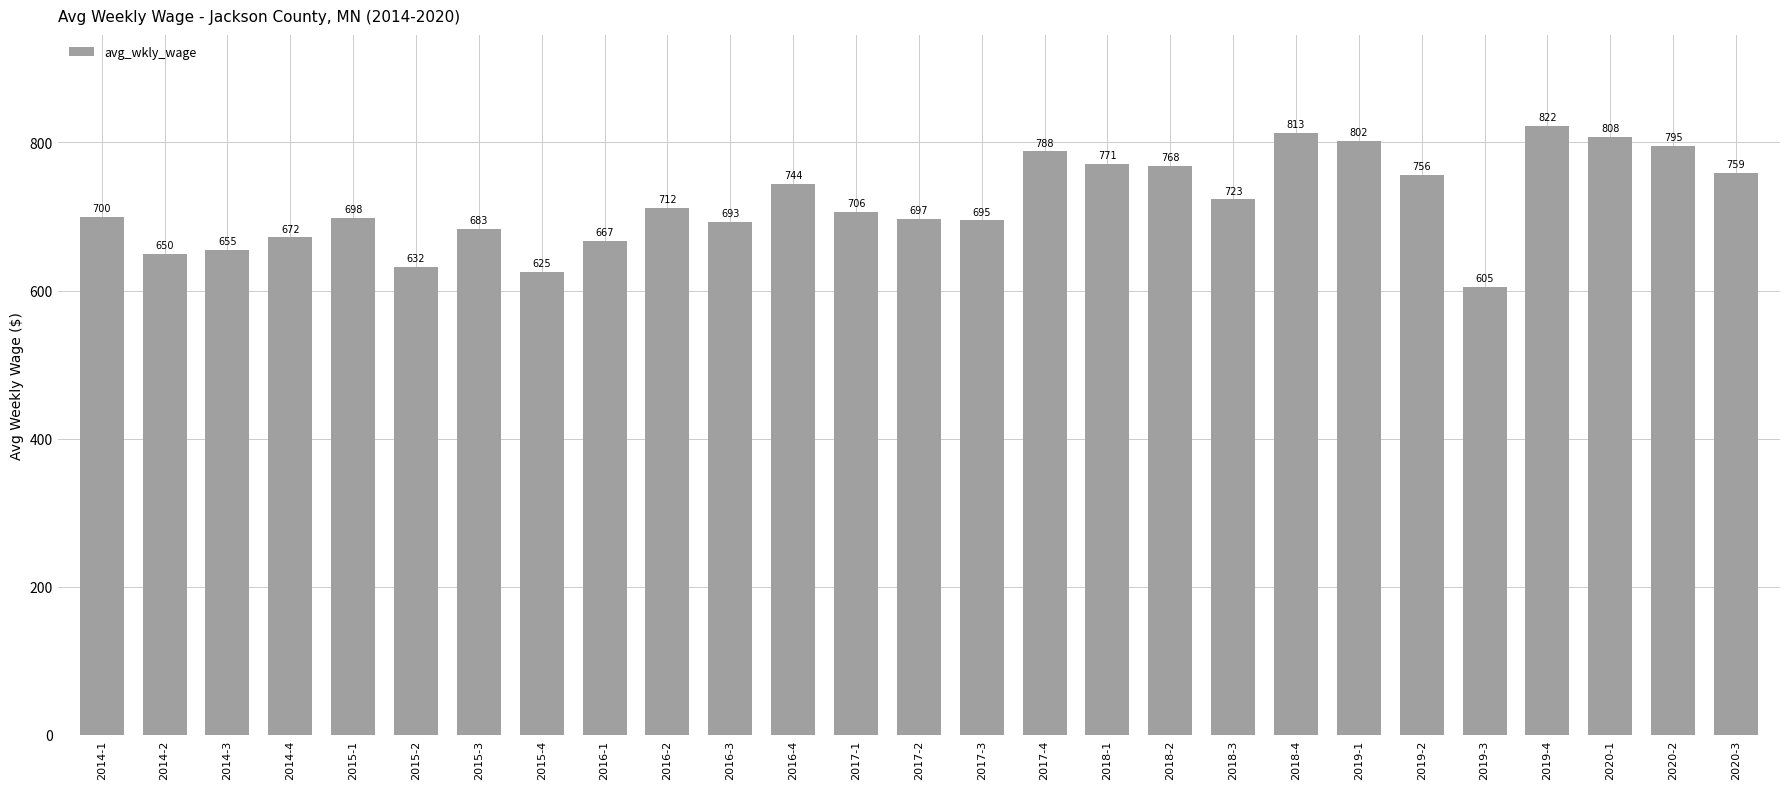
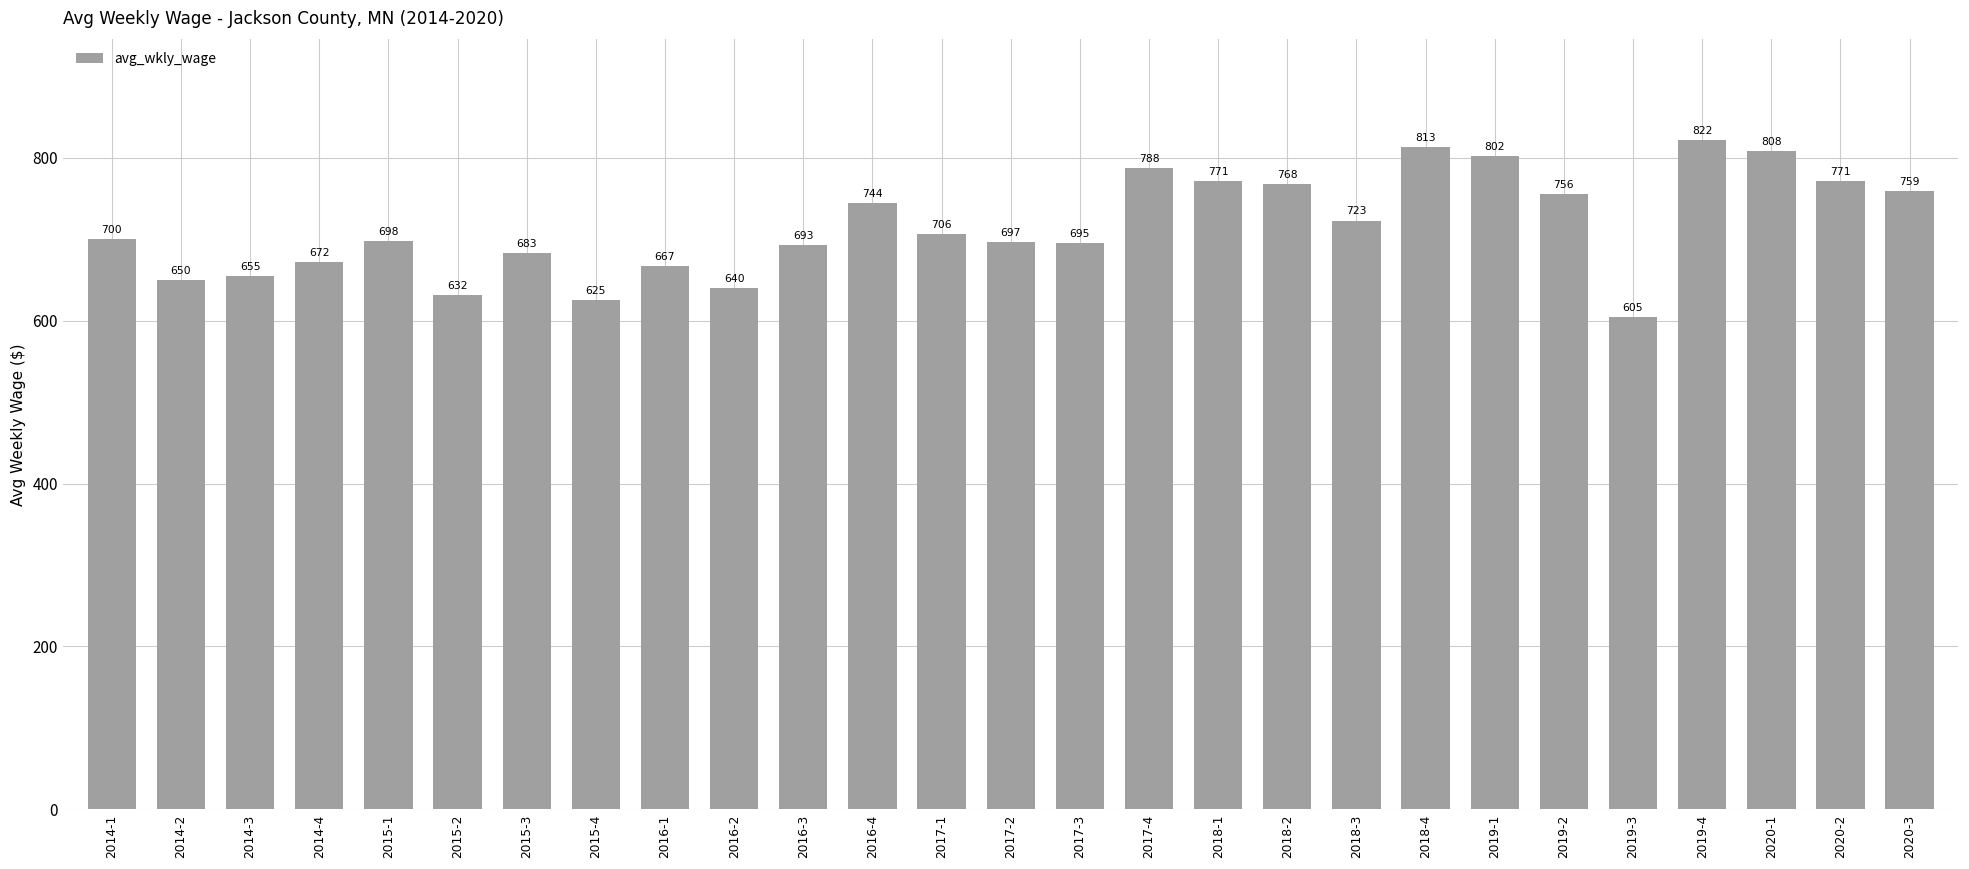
  {
    "2014-1": 700,
    "2014-2": 650,
    "2014-3": 655,
    "2014-4": 672,
    "2015-1": 698,
    "2015-2": 632,
    "2015-3": 683,
    "2015-4": 625,
    "2016-1": 667,
-   "2016-2": 712,
+   "2016-2": 640,
    "2016-3": 693,
    "2016-4": 744,
    "2017-1": 706,
    "2017-2": 697,
    "2017-3": 695,
    "2017-4": 788,
    "2018-1": 771,
    "2018-2": 768,
    "2018-3": 723,
    "2018-4": 813,
    "2019-1": 802,
    "2019-2": 756,
    "2019-3": 605,
    "2019-4": 822,
    "2020-1": 808,
-   "2020-2": 795,
+   "2020-2": 771,
    "2020-3": 759
  }
